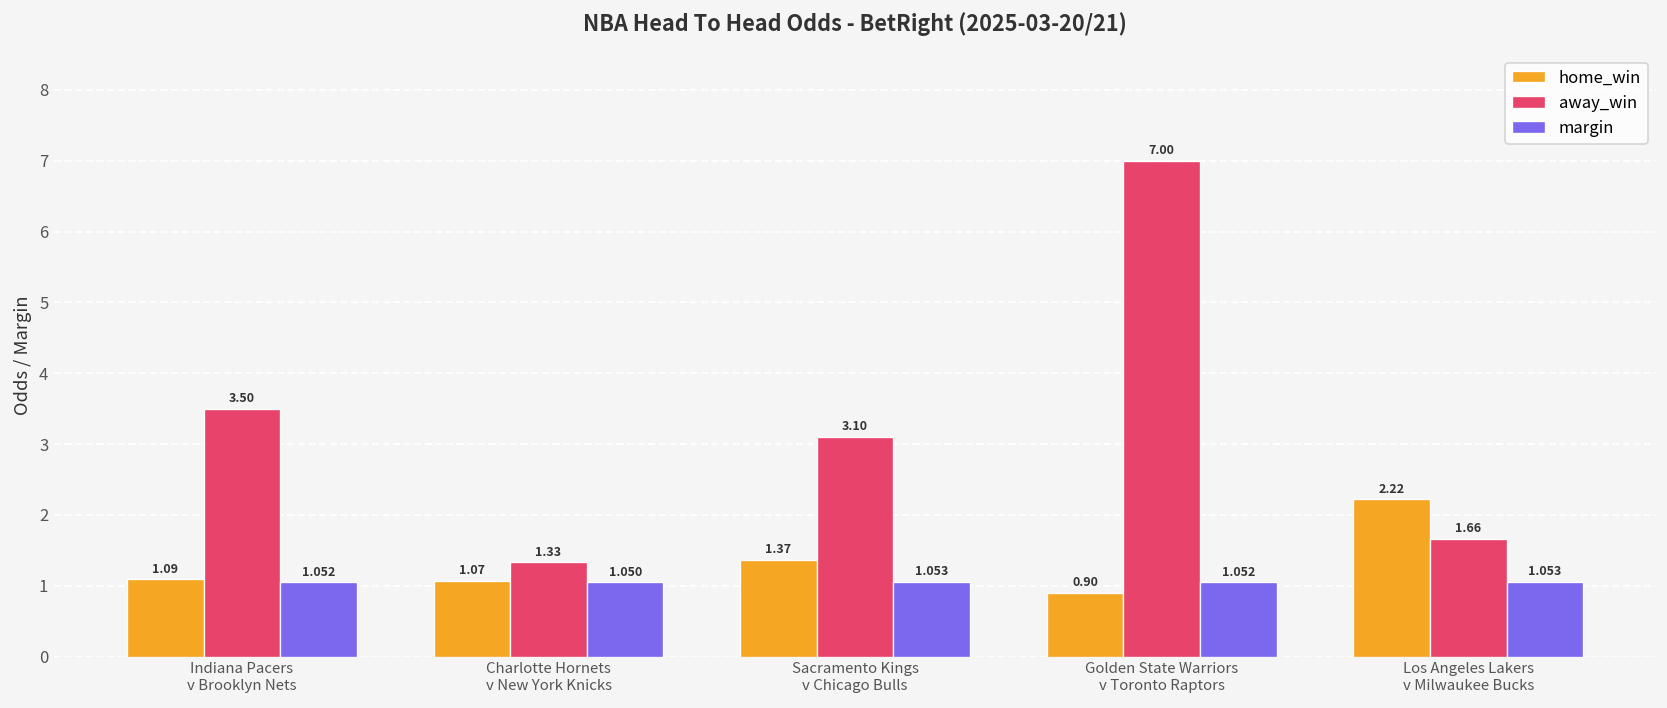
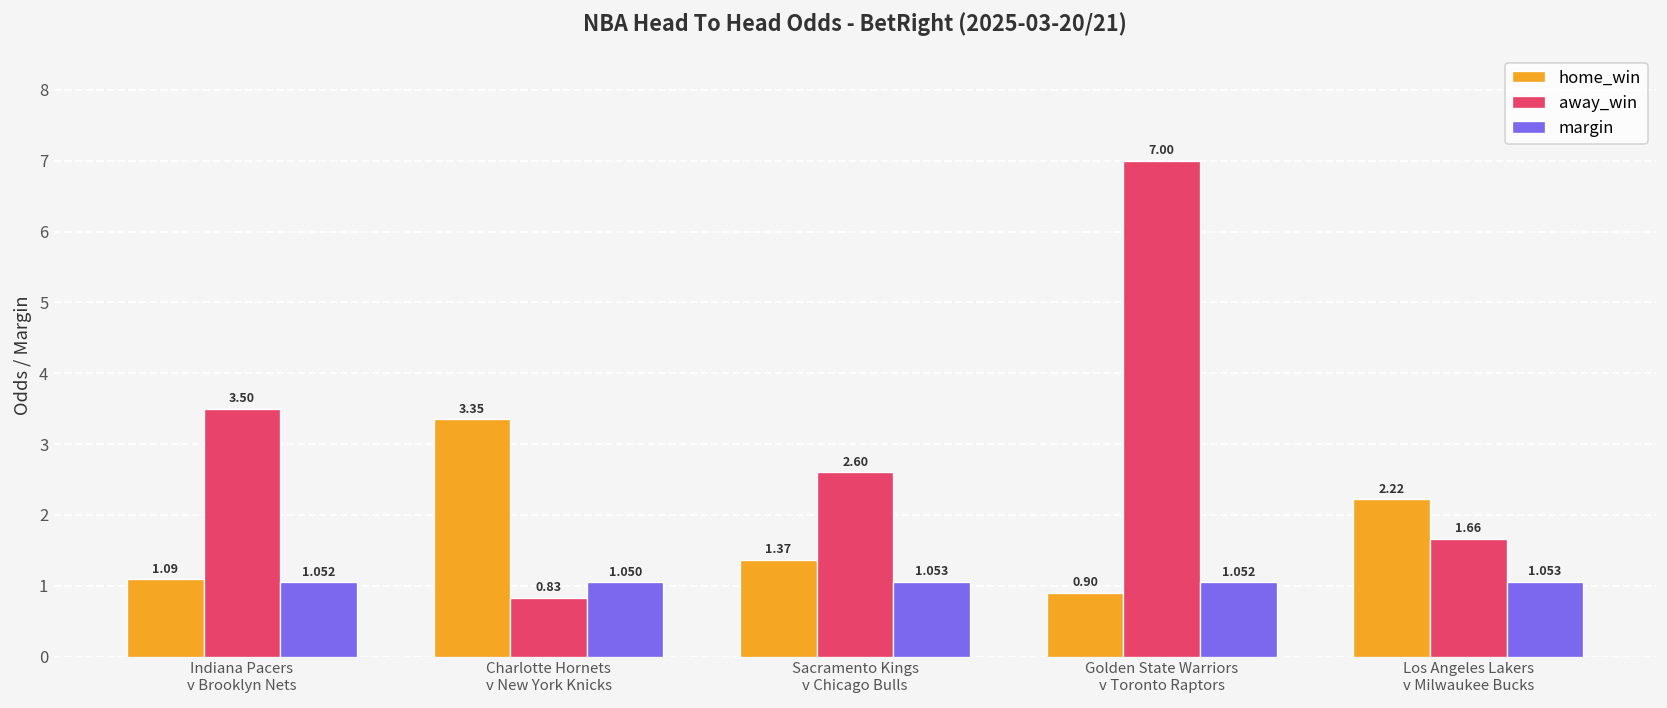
  {
    "home_win": {
      "Indiana Pacers v Brooklyn Nets": 1.09,
-     "Charlotte Hornets v New York Knicks": 1.07,
+     "Charlotte Hornets v New York Knicks": 3.35,
      "Sacramento Kings v Chicago Bulls": 1.37,
      "Golden State Warriors v Toronto Raptors": 0.90,
      "Los Angeles Lakers v Milwaukee Bucks": 2.22
    },
    "away_win": {
      "Indiana Pacers v Brooklyn Nets": 3.50,
-     "Charlotte Hornets v New York Knicks": 1.33,
-     "Sacramento Kings v Chicago Bulls": 3.10,
+     "Charlotte Hornets v New York Knicks": 0.83,
+     "Sacramento Kings v Chicago Bulls": 2.60,
      "Golden State Warriors v Toronto Raptors": 7.00,
      "Los Angeles Lakers v Milwaukee Bucks": 1.66
    },
    "margin": {
      "Indiana Pacers v Brooklyn Nets": 1.052,
      "Charlotte Hornets v New York Knicks": 1.050,
      "Sacramento Kings v Chicago Bulls": 1.053,
      "Golden State Warriors v Toronto Raptors": 1.052,
      "Los Angeles Lakers v Milwaukee Bucks": 1.053
    }
  }
